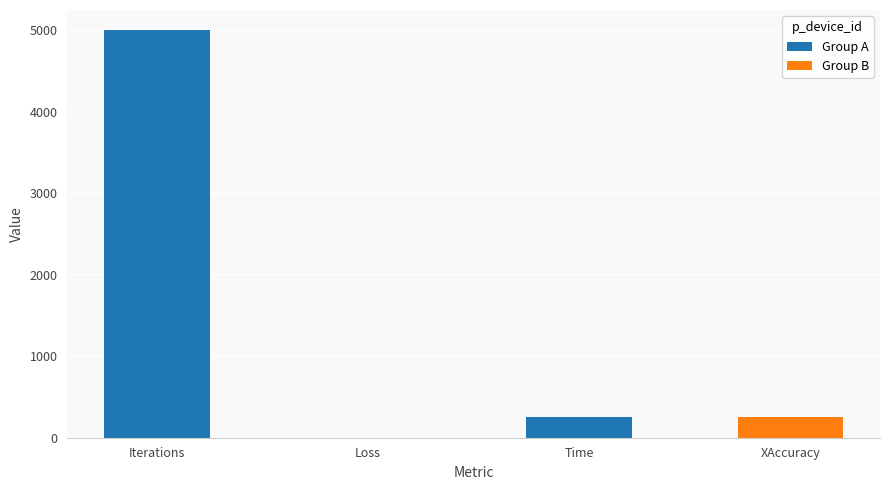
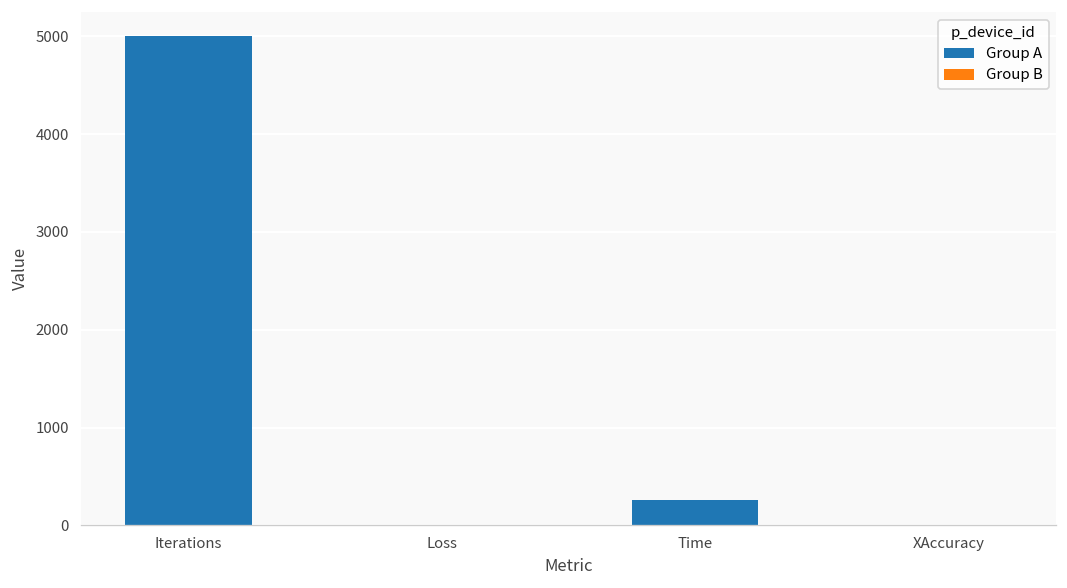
  {
    "Iterations": 5000,
    "Time": 300,
-   "XAccuracy": 300
+   "XAccuracy": 0
  }
